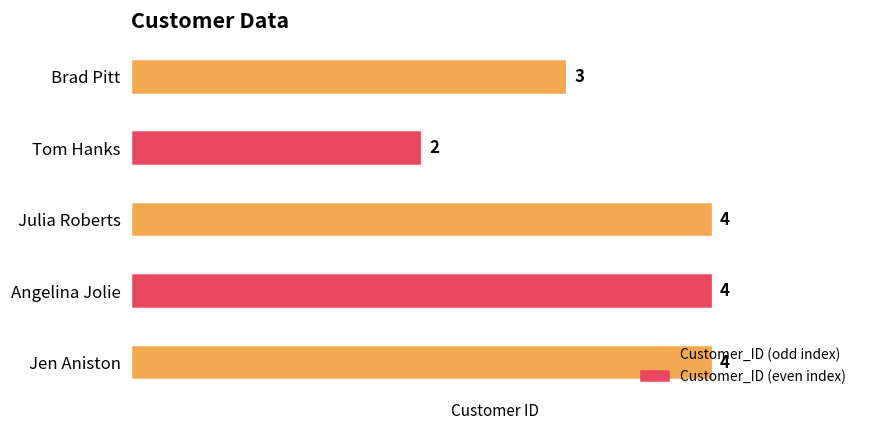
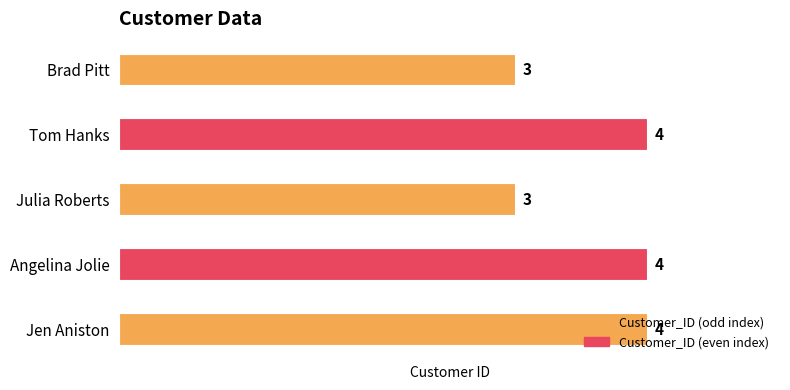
  {
    "Brad Pitt": 3,
-   "Tom Hanks": 2,
-   "Julia Roberts": 4,
+   "Tom Hanks": 4,
+   "Julia Roberts": 3,
    "Angelina Jolie": 4,
    "Jen Aniston": 4
  }
